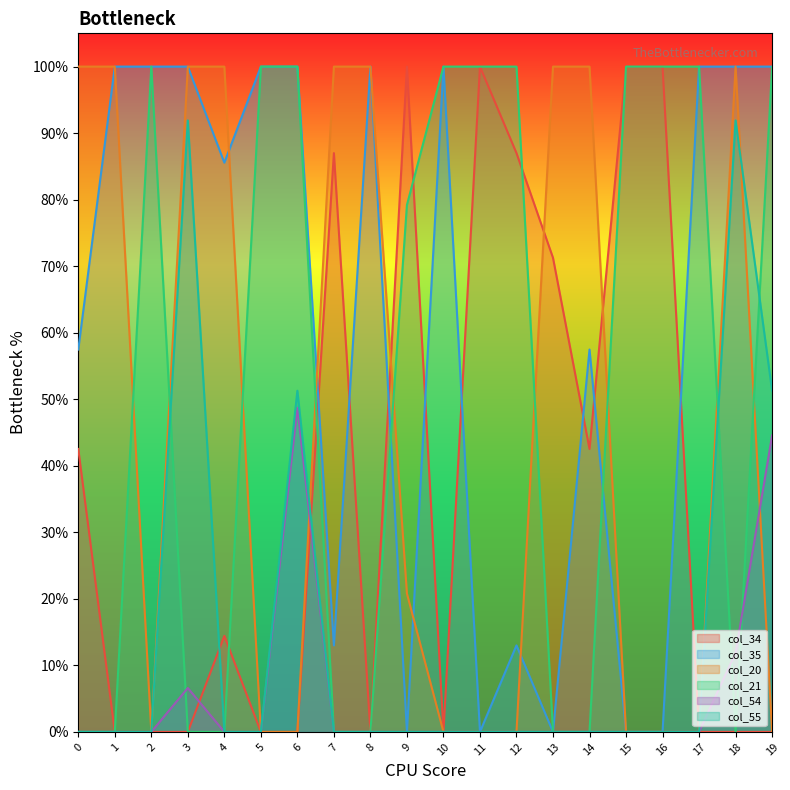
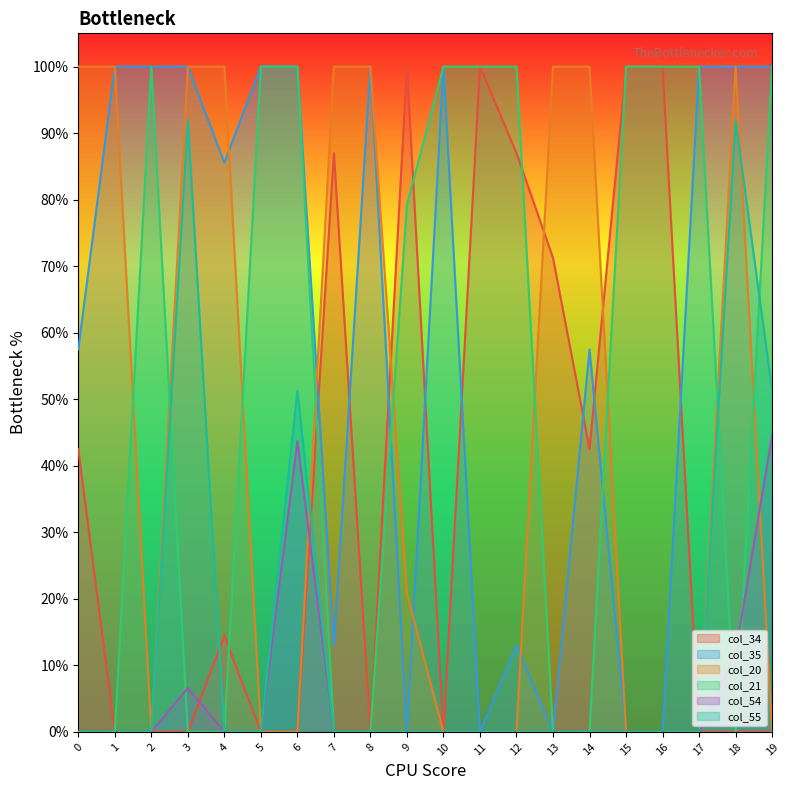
  {
    "col_54": {
      "3": "7%",
-     "6": "49%",
+     "6": "44%",
      "19": "45%"
    }
  }
